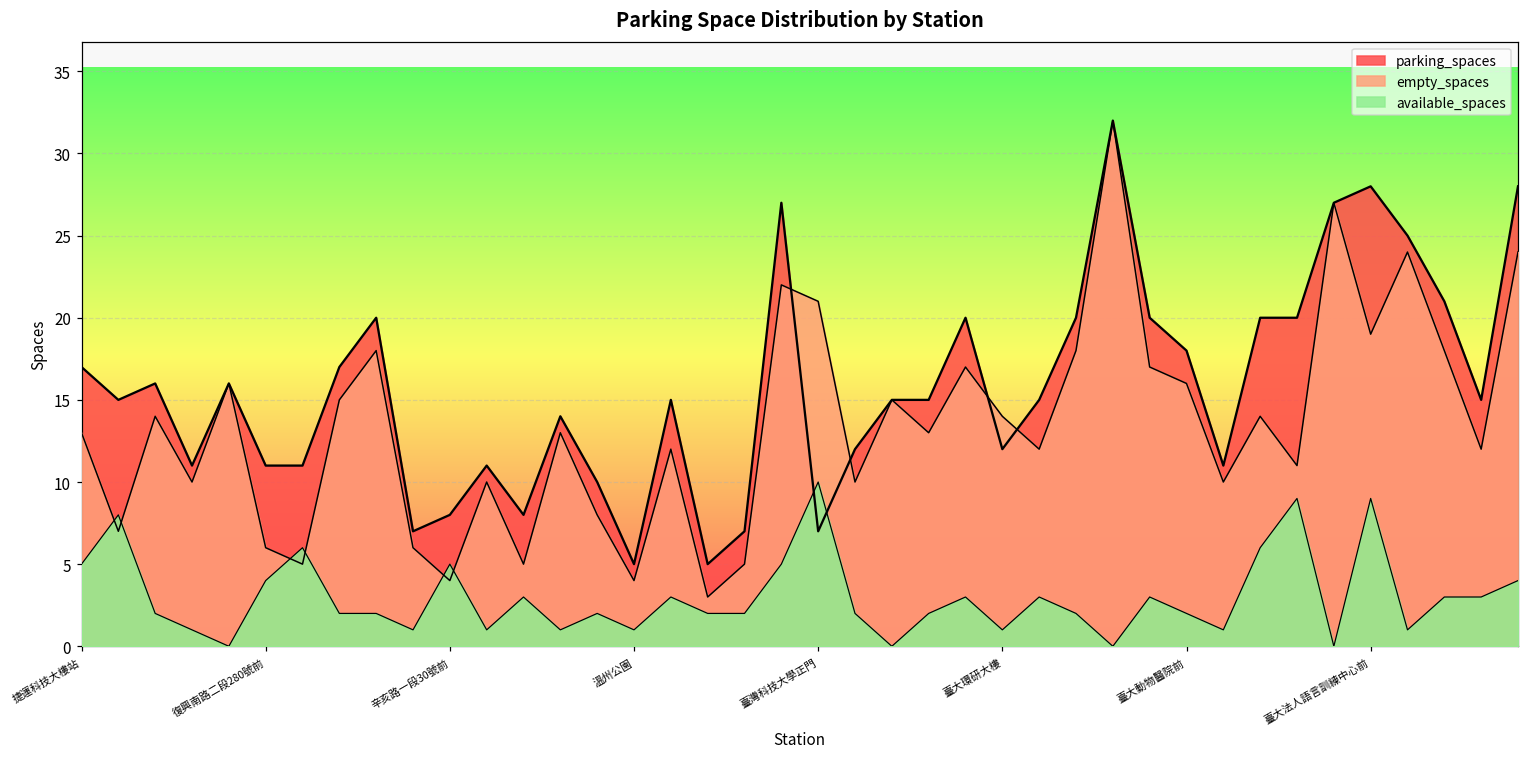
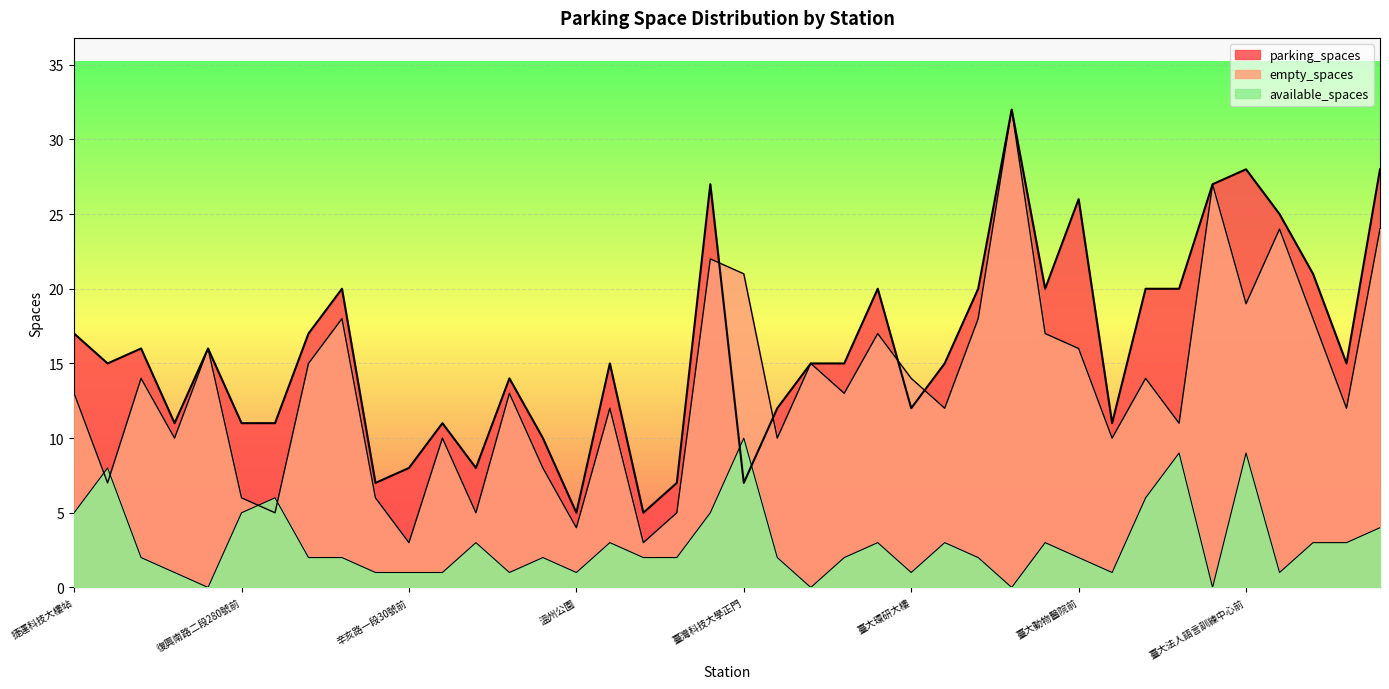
  {
    "parking_spaces": {
      "捷運科技大樓站": 17,
      "復興南路二段280號前": 11,
      "辛亥路一段30號前": 8,
      "溫州公園": 5,
      "臺灣科技大學正門": 7,
      "臺大環研大樓": 12,
-     "臺大動物醫院前": 18,
+     "臺大動物醫院前": 26,
      "臺大法人語言訓練中心前": 28
    },
    "empty_spaces": {
      "捷運科技大樓站": 13,
      "復興南路二段280號前": 6,
-     "辛亥路一段30號前": 4,
+     "辛亥路一段30號前": 3,
      "溫州公園": 4,
      "臺灣科技大學正門": 21,
      "臺大環研大樓": 14,
      "臺大動物醫院前": 16,
      "臺大法人語言訓練中心前": 19
    },
    "available_spaces": {
      "捷運科技大樓站": 5,
-     "復興南路二段280號前": 4,
-     "辛亥路一段30號前": 5,
+     "復興南路二段280號前": 5,
+     "辛亥路一段30號前": 1,
      "溫州公園": 1,
      "臺灣科技大學正門": 10,
      "臺大環研大樓": 1,
      "臺大動物醫院前": 2,
      "臺大法人語言訓練中心前": 9
    }
  }
